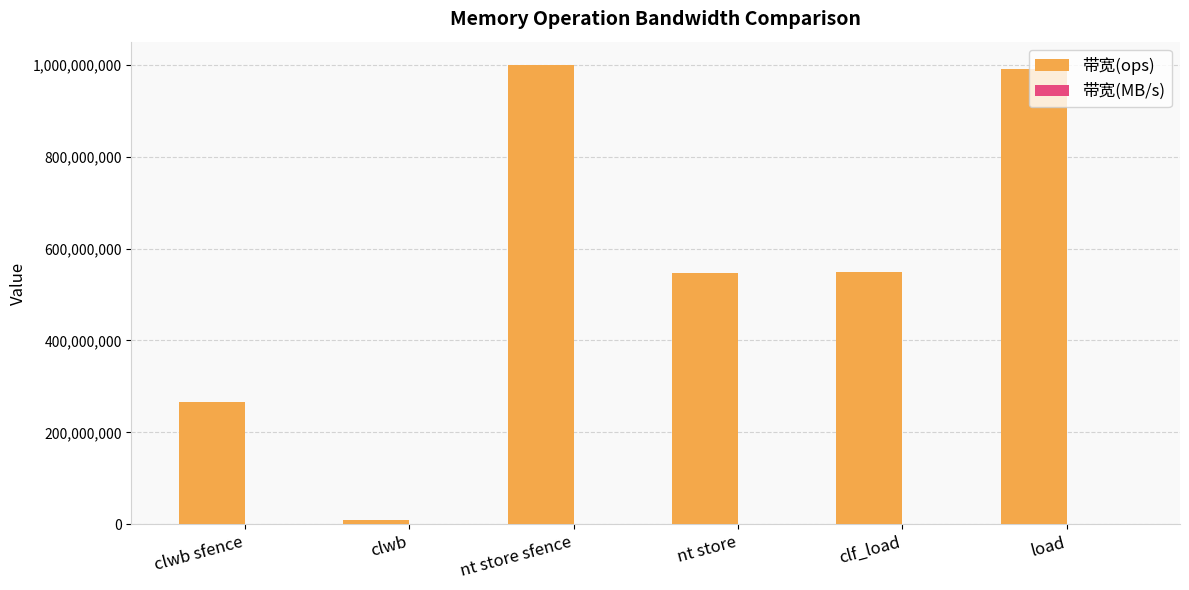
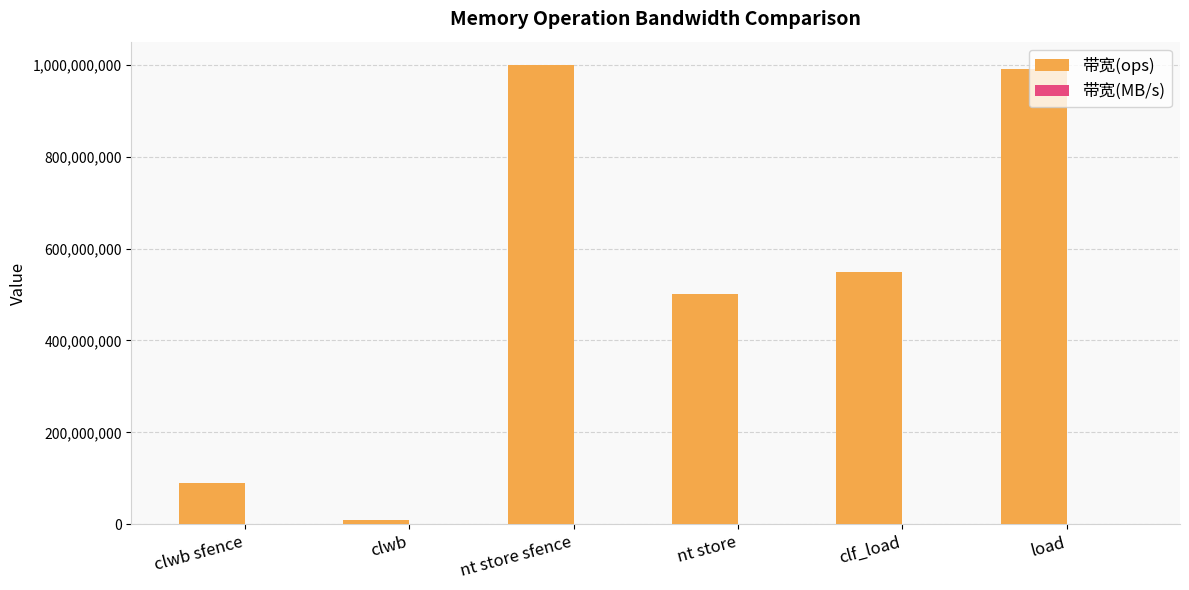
  {
    "带宽(ops)": {
-     "clwb sfence": "270,000,000",
+     "clwb sfence": "90,000,000",
      "clwb": "10,000,000",
      "nt store sfence": "1,000,000,000",
-     "nt store": "550,000,000",
+     "nt store": "500,000,000",
      "clf_load": "550,000,000"
    }
  }
